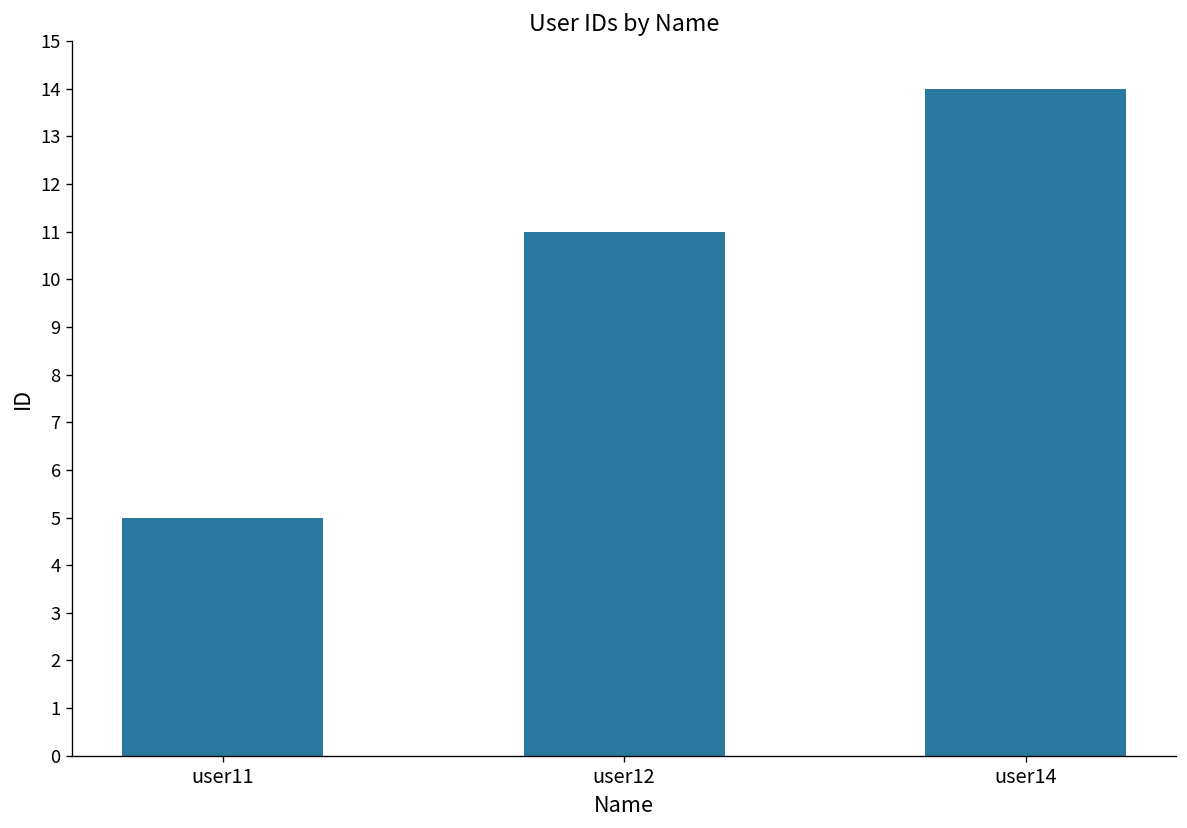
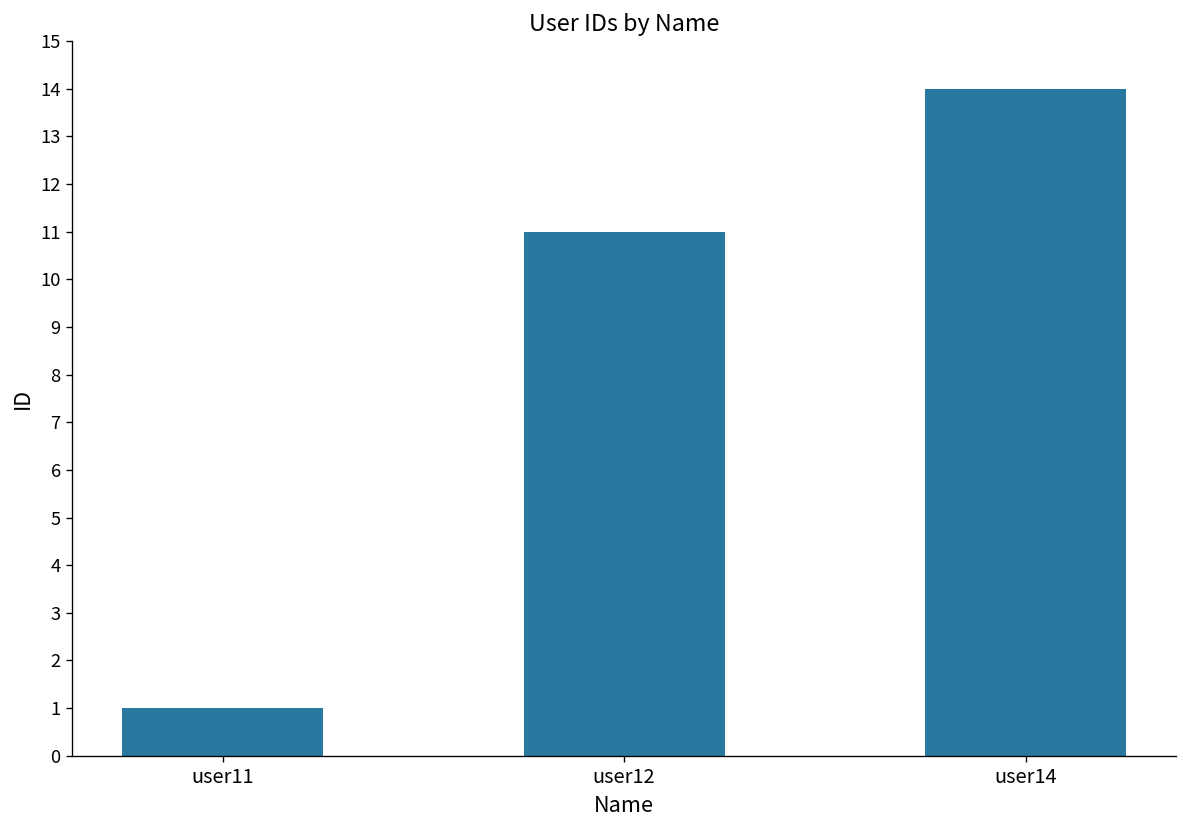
  {
-   "user11": 5,
+   "user11": 1,
    "user12": 11,
    "user14": 14
  }
